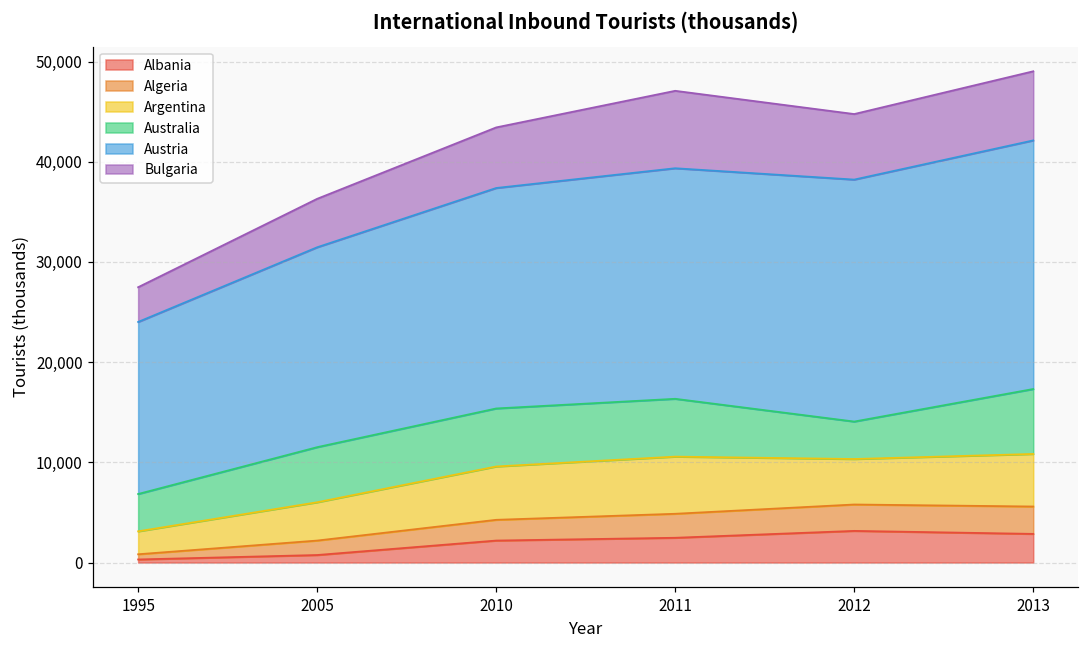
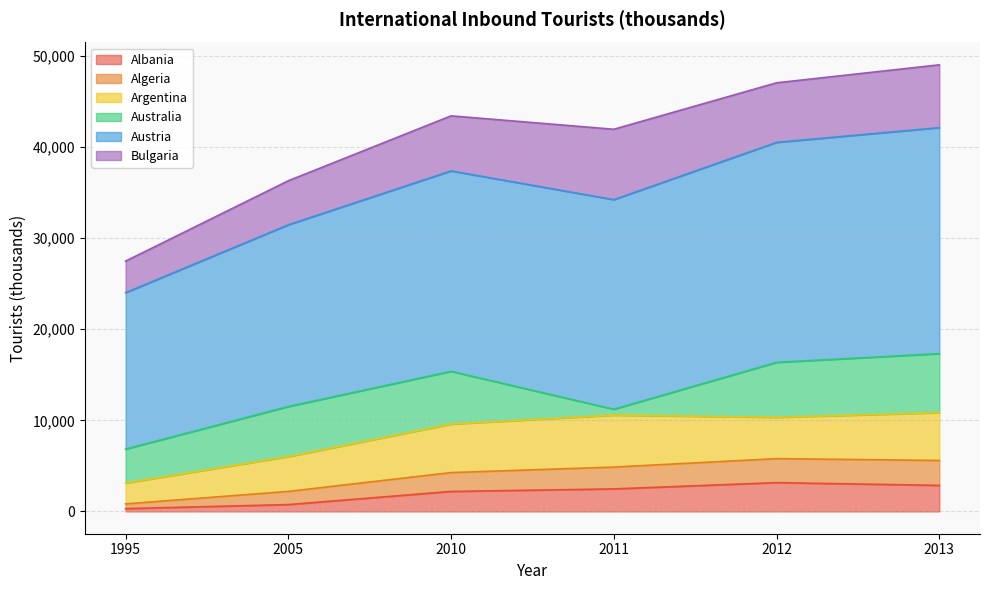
  {
    "Argentina": {
      "1995": "2,000",
      "2005": "4,000",
      "2010": "5,000",
      "2011": "6,000",
      "2012": "5,000",
      "2013": "5,000"
    },
    "Australia": {
      "1995": "4,000",
      "2005": "5,000",
      "2010": "6,000",
-     "2011": "6,000",
-     "2012": "4,000",
+     "2011": "1,000",
+     "2012": "6,000",
      "2013": "6,000"
    },
    "Austria": {
      "1995": "17,000",
      "2005": "20,000",
      "2010": "22,000",
      "2011": "23,000",
      "2012": "24,000",
      "2013": "25,000"
    },
    "Bulgaria": {
      "1995": "3,000",
      "2005": "5,000",
      "2010": "6,000",
      "2011": "8,000",
      "2012": "7,000",
      "2013": "7,000"
    }
  }
